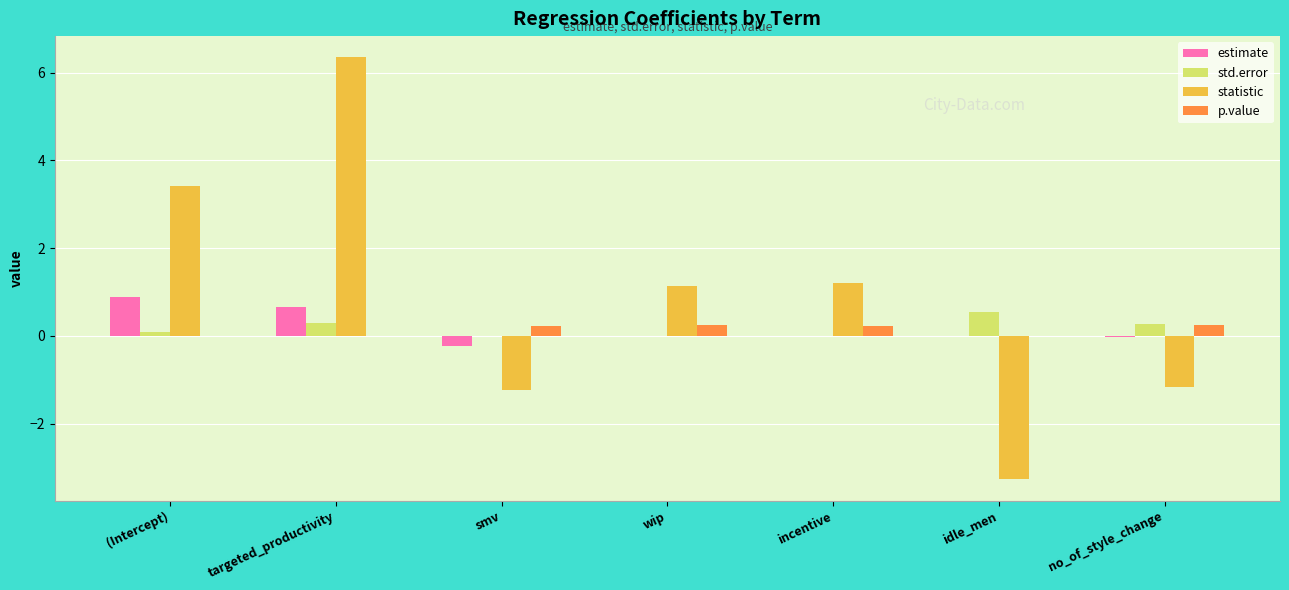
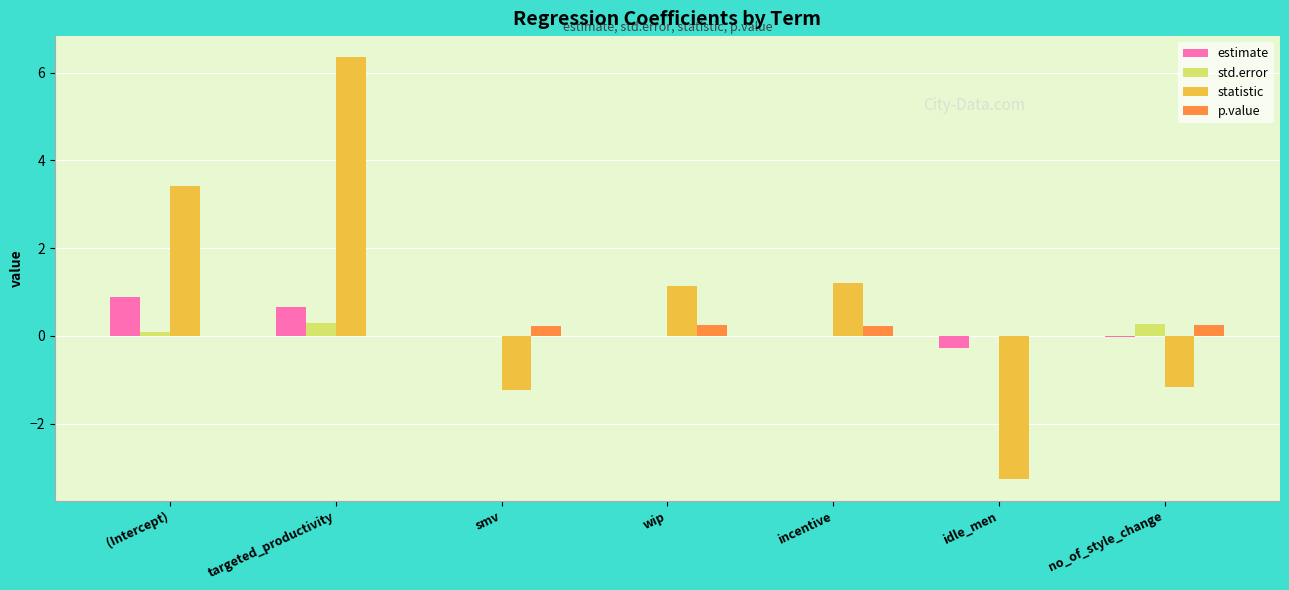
  {
    "estimate": {
      "(Intercept)": 0.9,
      "targeted_productivity": 0.7,
-     "smv": -0.2,
-     "idle_men": 0.0
+     "smv": 0.0,
+     "idle_men": -0.3
    },
    "std.error": {
      "(Intercept)": 0.1,
      "targeted_productivity": 0.3,
-     "idle_men": 0.5,
+     "idle_men": 0.0,
      "no_of_style_change": 0.3
    }
  }
